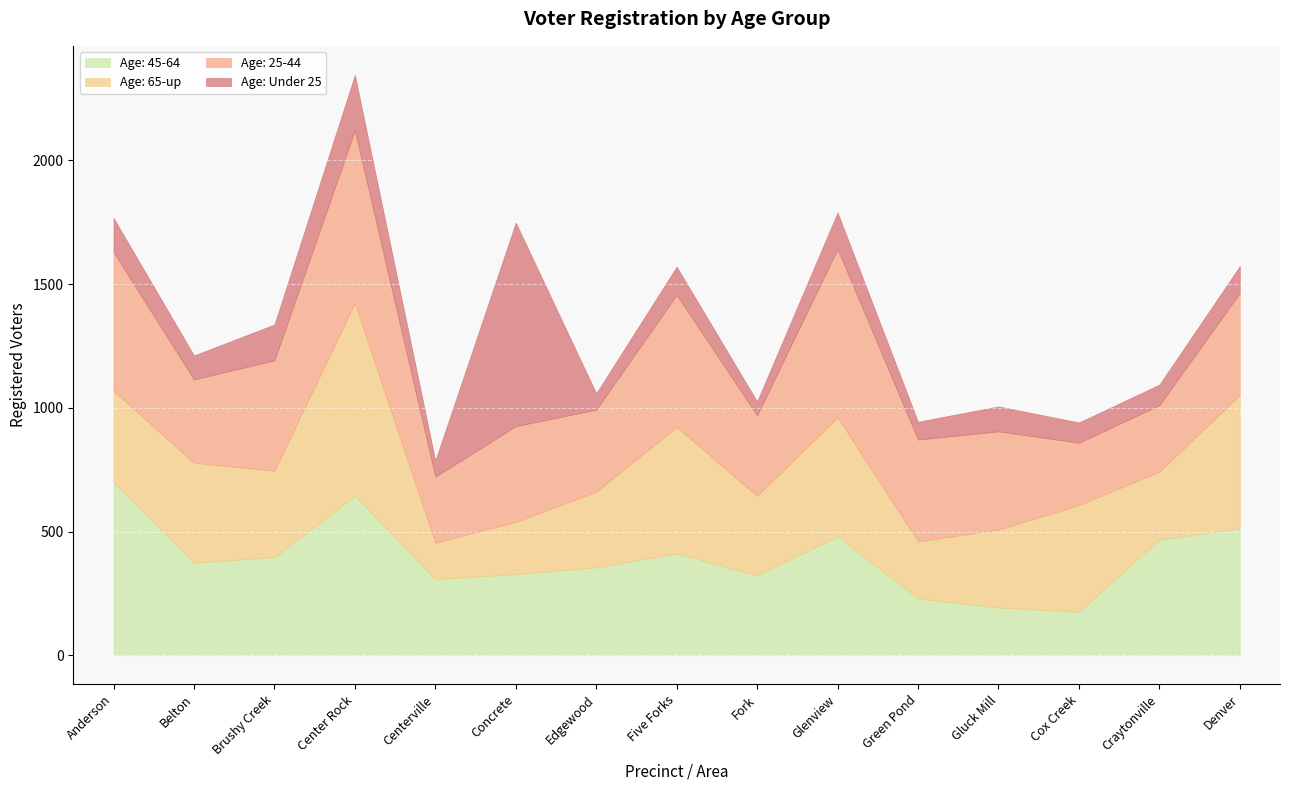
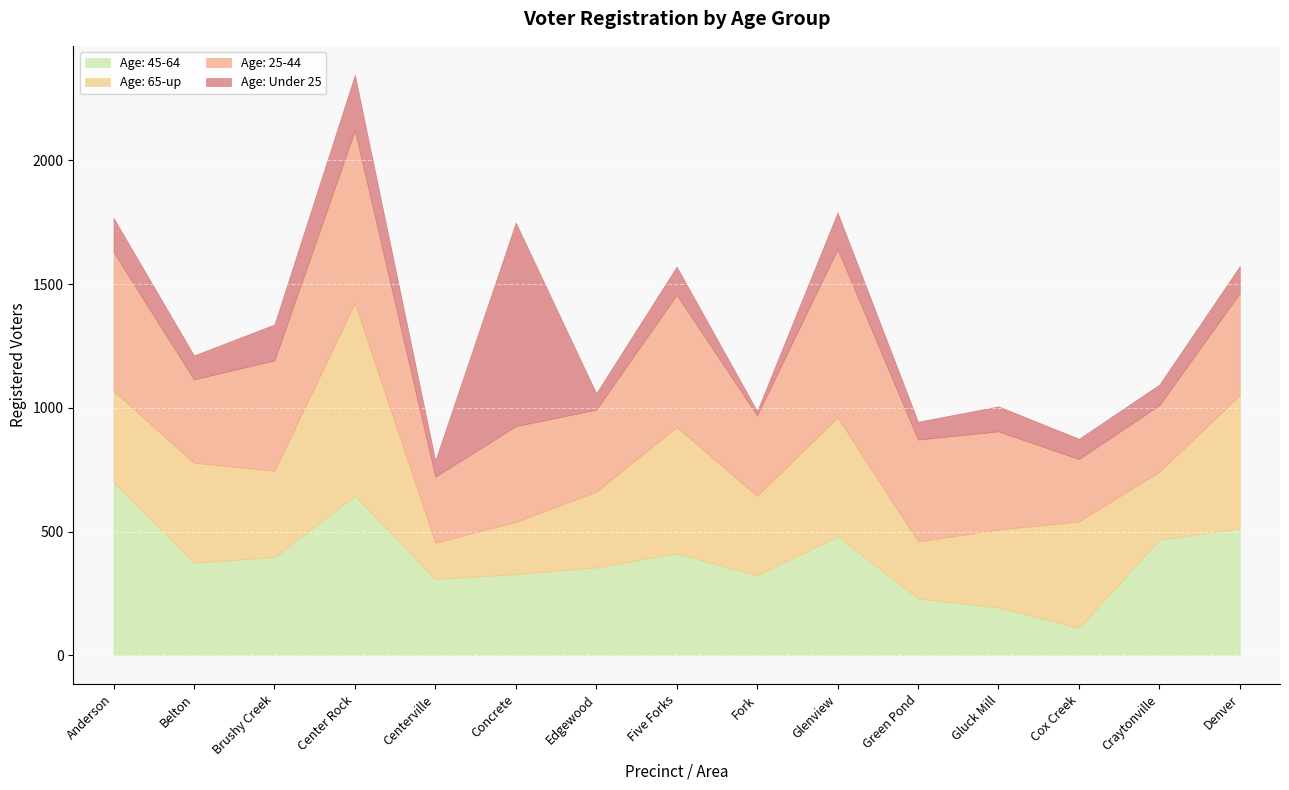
  {
    "Age: 45-64": {
      "Anderson": 700,
      "Belton": 370,
      "Brushy Creek": 400,
      "Center Rock": 650,
      "Centerville": 310,
      "Concrete": 330,
      "Edgewood": 360,
      "Five Forks": 410,
      "Fork": 320,
      "Glenview": 480,
      "Green Pond": 230,
      "Gluck Mill": 190,
-     "Cox Creek": 180,
+     "Cox Creek": 110,
      "Craytonville": 470,
      "Denver": 510
    },
    "Age: Under 25": {
      "Anderson": 140,
      "Belton": 100,
      "Brushy Creek": 150,
      "Center Rock": 220,
      "Centerville": 70,
      "Concrete": 820,
      "Edgewood": 70,
      "Five Forks": 110,
-     "Fork": 60,
+     "Fork": 20,
      "Glenview": 150,
      "Green Pond": 70,
      "Gluck Mill": 100,
      "Cox Creek": 80,
      "Craytonville": 80,
      "Denver": 110
    }
  }
